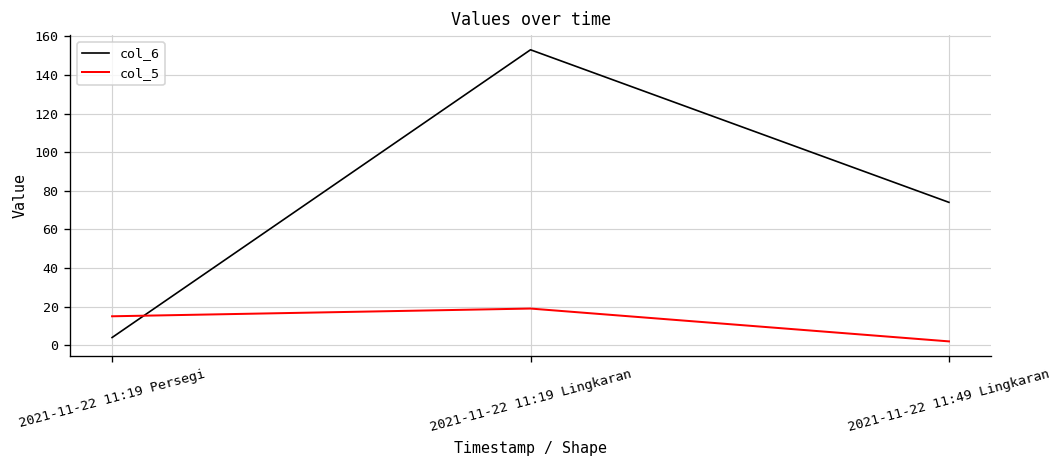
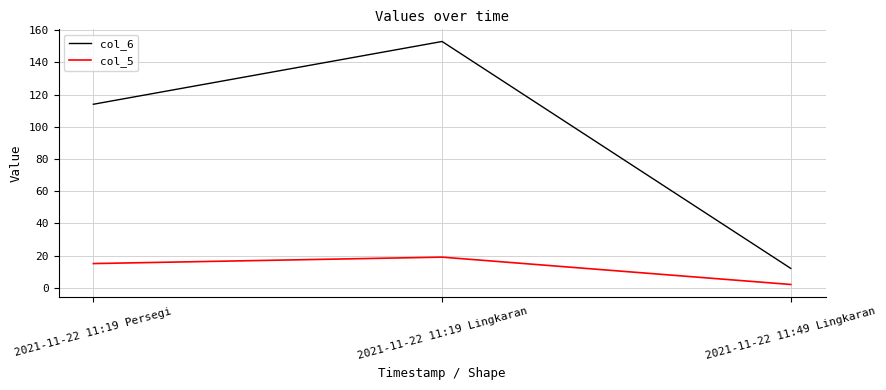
  {
    "col_6": {
-     "2021-11-22 11:19 Persegi": 4,
+     "2021-11-22 11:19 Persegi": 114,
      "2021-11-22 11:19 Lingkaran": 153,
-     "2021-11-22 11:49 Lingkaran": 74
+     "2021-11-22 11:49 Lingkaran": 12
    },
    "col_5": {
      "2021-11-22 11:19 Persegi": 15,
      "2021-11-22 11:19 Lingkaran": 19,
      "2021-11-22 11:49 Lingkaran": 2
    }
  }
